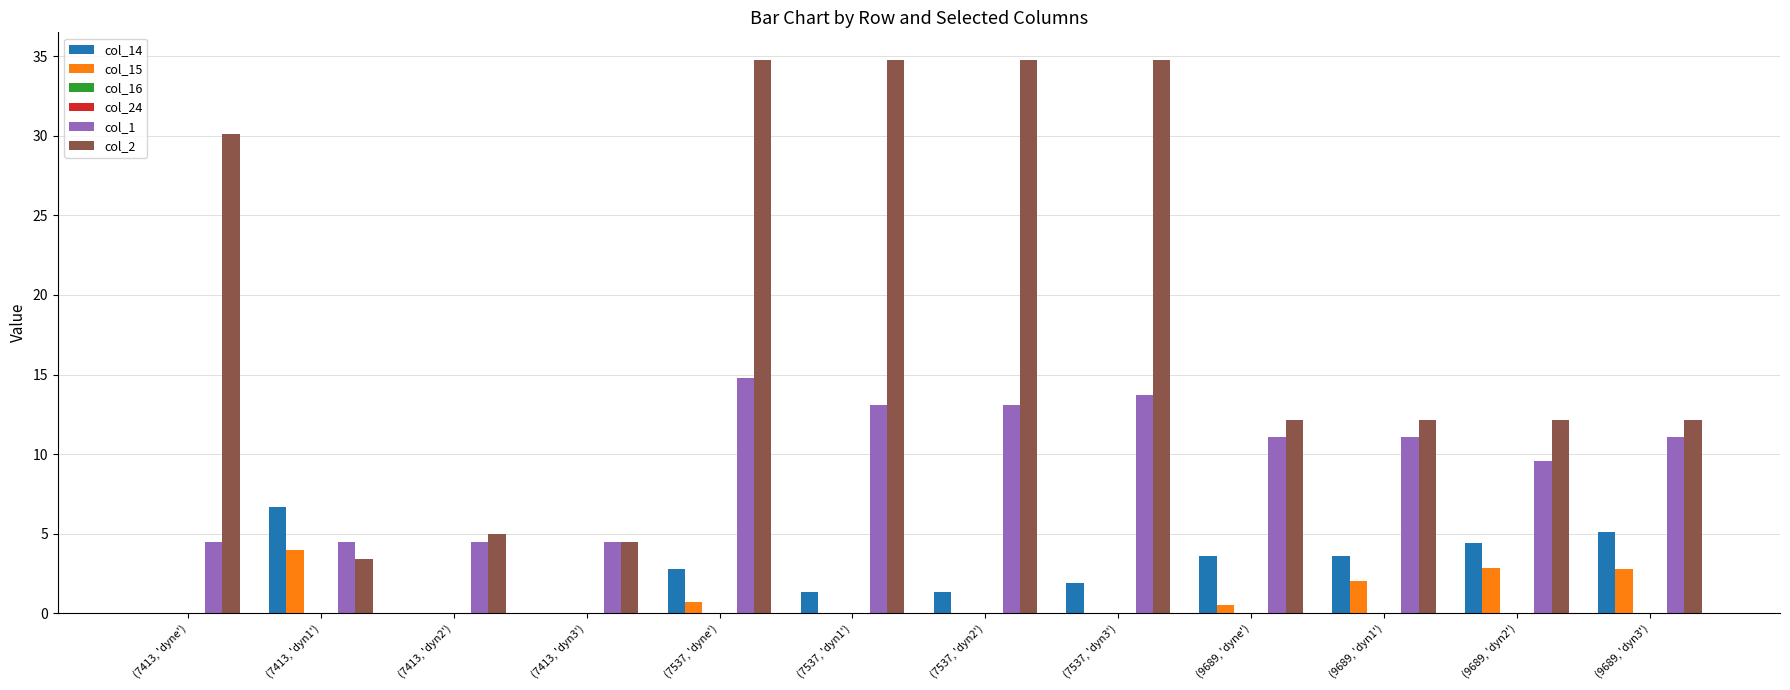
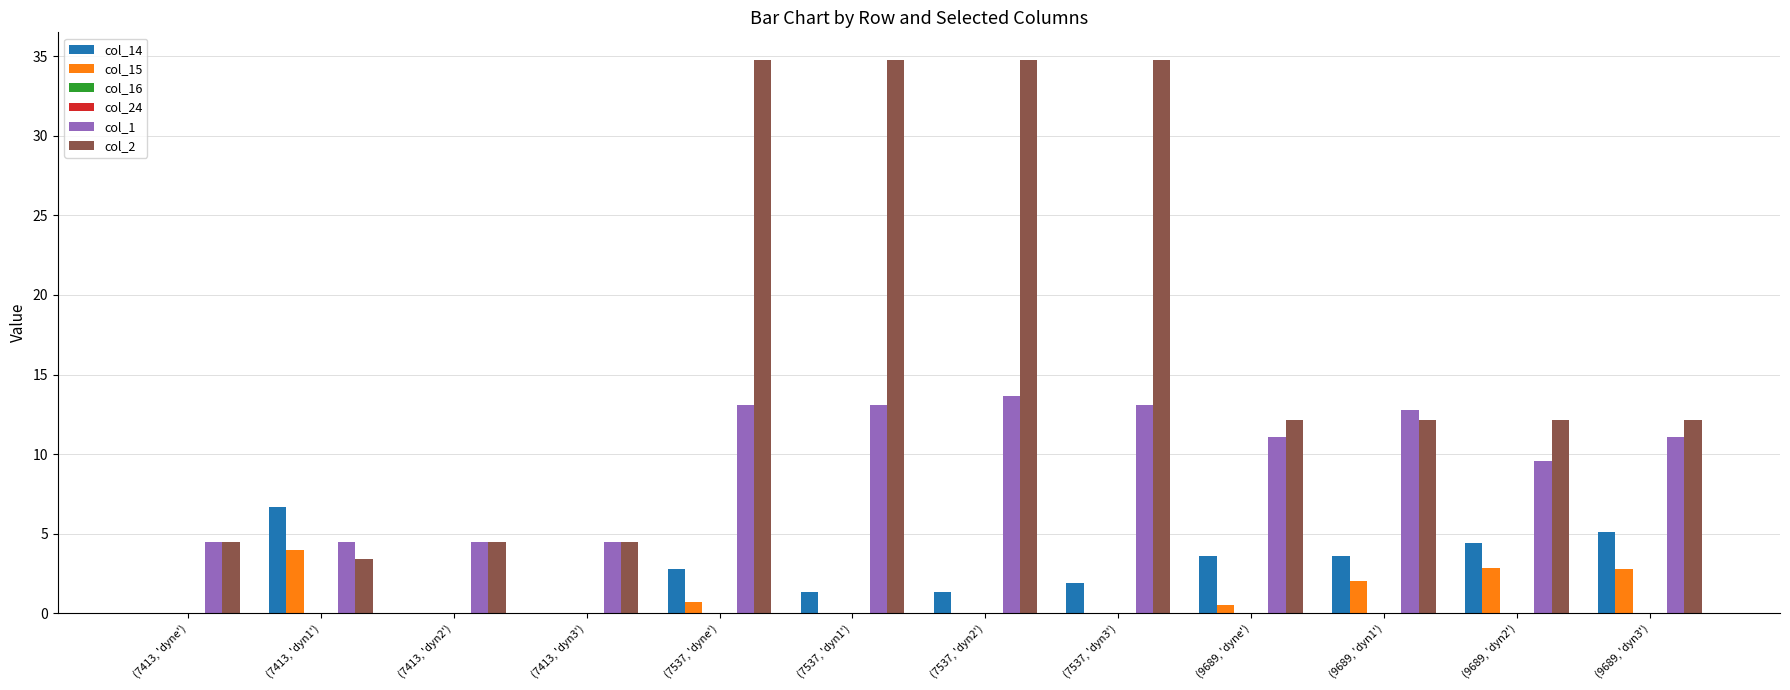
  {
    "col_14": {
      "(7413, 'dyne')": 0.0,
      "(7413, 'dyn1')": 6.7,
      "(7413, 'dyn2')": 0.0,
      "(7413, 'dyn3')": 0.0,
      "(7537, 'dyne')": 2.8,
      "(7537, 'dyn1')": 1.4,
      "(7537, 'dyn2')": 1.4,
      "(7537, 'dyn3')": 1.9,
      "(9689, 'dyne')": 3.6,
      "(9689, 'dyn1')": 3.6,
      "(9689, 'dyn2')": 4.4,
      "(9689, 'dyn3')": 5.1
    },
    "col_15": {
      "(7413, 'dyne')": 0.0,
      "(7413, 'dyn1')": 4.0,
      "(7413, 'dyn2')": 0.0,
      "(7413, 'dyn3')": 0.0,
      "(7537, 'dyne')": 0.7,
      "(7537, 'dyn1')": 0.0,
      "(7537, 'dyn2')": 0.0,
      "(7537, 'dyn3')": 0.0,
      "(9689, 'dyne')": 0.5,
      "(9689, 'dyn1')": 2.0,
      "(9689, 'dyn2')": 2.8,
      "(9689, 'dyn3')": 2.8
    },
    "col_16": {
      "(7413, 'dyne')": 0.0,
      "(7413, 'dyn1')": 0.0,
      "(7413, 'dyn2')": 0.0,
      "(7413, 'dyn3')": 0.0,
      "(7537, 'dyne')": 0.0,
      "(7537, 'dyn1')": 0.0,
      "(7537, 'dyn2')": 0.0,
      "(7537, 'dyn3')": 0.0,
      "(9689, 'dyne')": 0.0,
      "(9689, 'dyn1')": 0.0,
      "(9689, 'dyn2')": 0.0,
      "(9689, 'dyn3')": 0.0
    },
    "col_24": {
      "(7413, 'dyne')": 0.0,
      "(7413, 'dyn1')": 0.0,
      "(7413, 'dyn2')": 0.0,
      "(7413, 'dyn3')": 0.0,
      "(7537, 'dyne')": 0.0,
      "(7537, 'dyn1')": 0.0,
      "(7537, 'dyn2')": 0.0,
      "(7537, 'dyn3')": 0.0,
      "(9689, 'dyne')": 0.0,
      "(9689, 'dyn1')": 0.0,
      "(9689, 'dyn2')": 0.0,
      "(9689, 'dyn3')": 0.0
    },
    "col_1": {
      "(7413, 'dyne')": 4.5,
      "(7413, 'dyn1')": 4.5,
      "(7413, 'dyn2')": 4.5,
      "(7413, 'dyn3')": 4.5,
-     "(7537, 'dyne')": 14.8,
+     "(7537, 'dyne')": 13.1,
      "(7537, 'dyn1')": 13.1,
-     "(7537, 'dyn2')": 13.1,
-     "(7537, 'dyn3')": 13.7,
+     "(7537, 'dyn2')": 13.7,
+     "(7537, 'dyn3')": 13.1,
      "(9689, 'dyne')": 11.1,
-     "(9689, 'dyn1')": 11.1,
+     "(9689, 'dyn1')": 12.7,
      "(9689, 'dyn2')": 9.5,
      "(9689, 'dyn3')": 11.1
    },
    "col_2": {
-     "(7413, 'dyne')": 30.1,
+     "(7413, 'dyne')": 4.5,
      "(7413, 'dyn1')": 3.4,
-     "(7413, 'dyn2')": 5.0,
+     "(7413, 'dyn2')": 4.5,
      "(7413, 'dyn3')": 4.5,
      "(7537, 'dyne')": 34.8,
      "(7537, 'dyn1')": 34.8,
      "(7537, 'dyn2')": 34.8,
      "(7537, 'dyn3')": 34.8,
      "(9689, 'dyne')": 12.1,
      "(9689, 'dyn1')": 12.1,
      "(9689, 'dyn2')": 12.1,
      "(9689, 'dyn3')": 12.1
    }
  }
